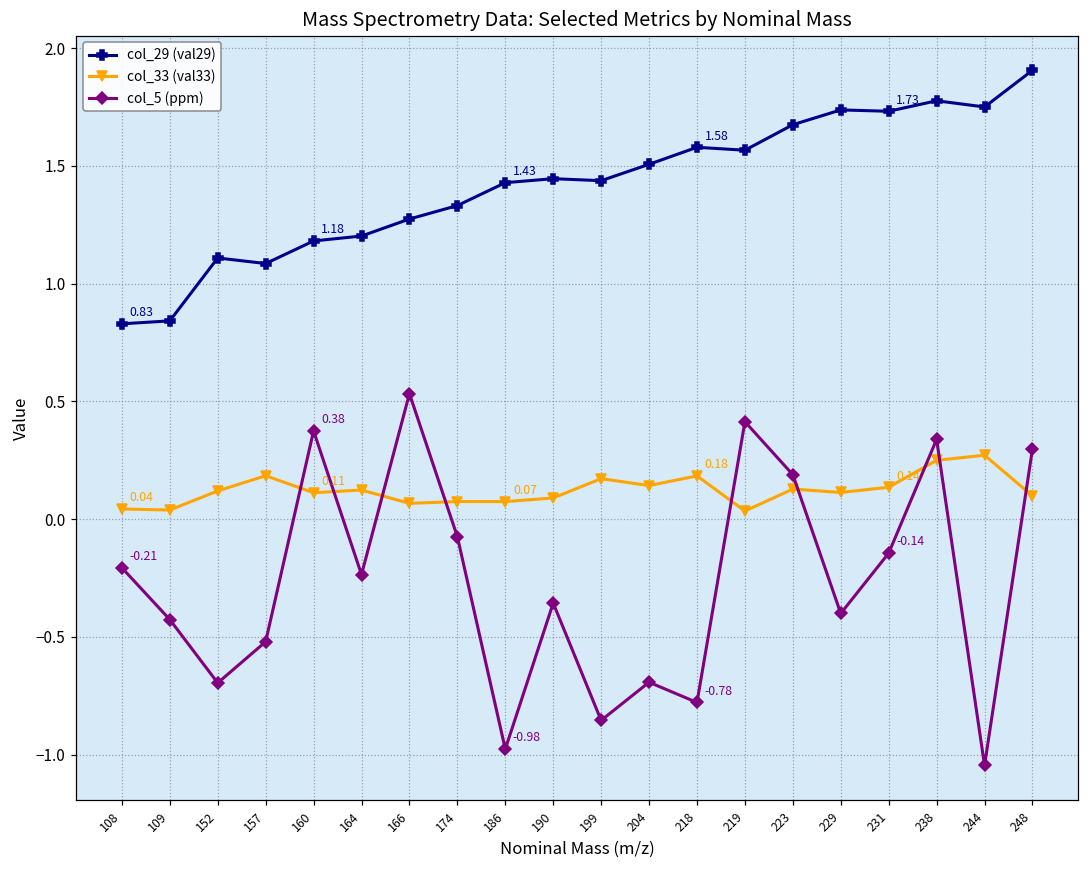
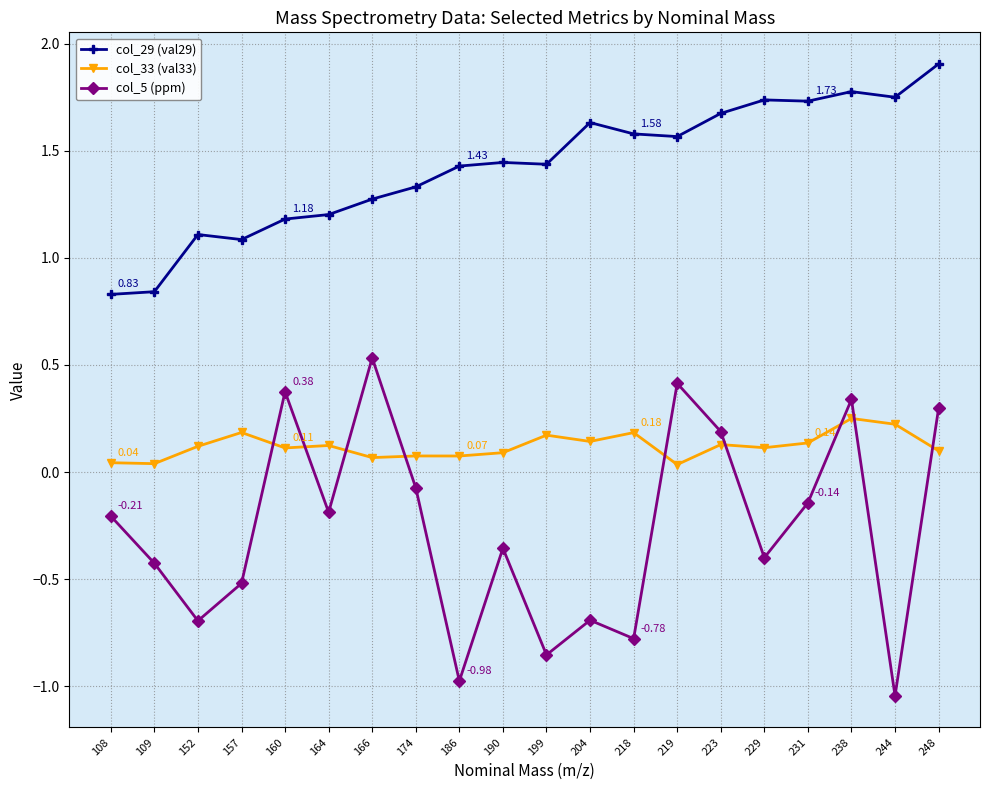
  {
    "col_29 (val29)": {
      "109": 0.84,
      "152": 1.11,
      "157": 1.09,
      "164": 1.20,
      "166": 1.27,
      "174": 1.33,
      "190": 1.45,
      "199": 1.44,
-     "204": 1.51,
+     "204": 1.63,
      "219": 1.57,
      "223": 1.67,
      "229": 1.74,
      "238": 1.78,
      "244": 1.75,
      "248": 1.91
    },
    "col_33 (val33)": {
      "152": 0.12,
      "157": 0.18,
      "164": 0.12,
      "166": 0.07,
      "174": 0.07,
      "190": 0.09,
      "199": 0.17,
      "204": 0.14,
      "219": 0.03,
      "223": 0.13,
      "229": 0.11,
      "238": 0.25,
-     "244": 0.27,
+     "244": 0.22,
      "248": 0.10
    },
    "col_5 (ppm)": {
      "109": -0.43,
      "152": -0.70,
      "157": -0.52,
-     "164": -0.24,
+     "164": -0.19,
      "166": 0.53,
      "174": -0.07,
      "190": -0.36,
      "199": -0.85,
      "204": -0.69,
      "219": 0.41,
      "223": 0.19,
      "229": -0.40,
      "238": 0.34,
      "244": -1.05,
      "248": 0.30
    }
  }
